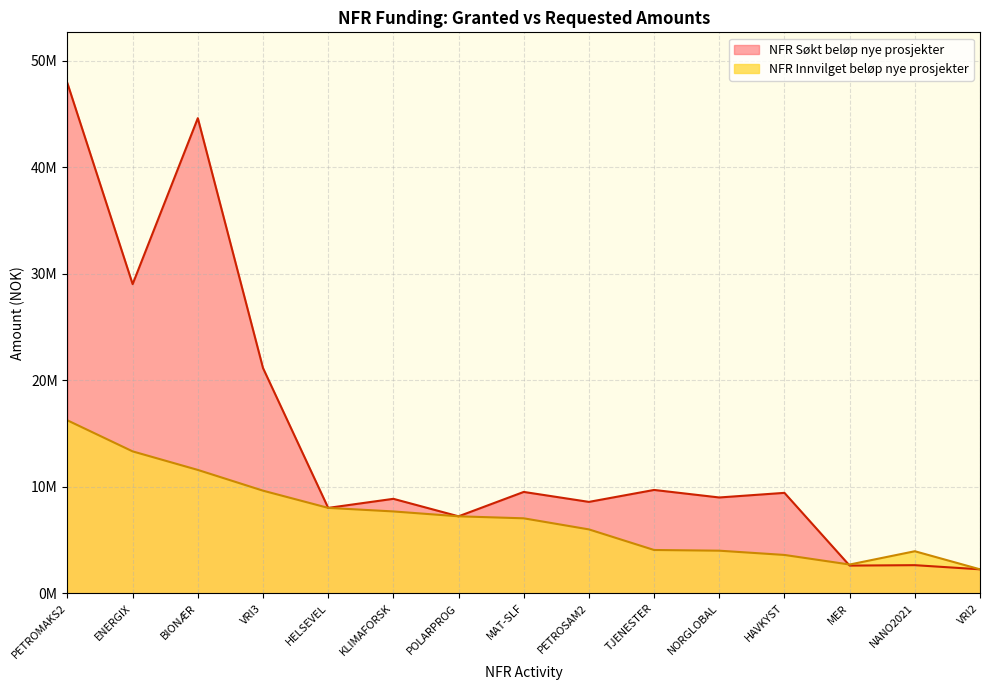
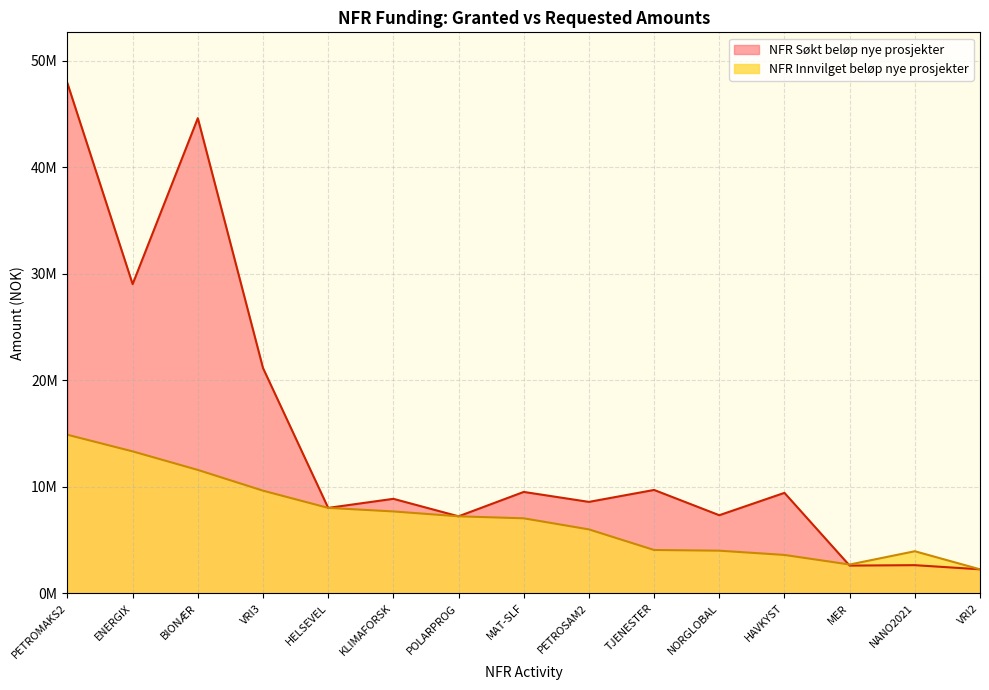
  {
    "NFR Søkt beløp nye prosjekter": {
      "PETROMAKS2": 47900000,
      "ENERGIX": 29000000,
      "BIONÆR": 44600000,
      "VRI3": 21200000,
      "KLIMAFORSK": 8900000,
      "MAT-SLF": 9500000,
      "PETROSAM2": 8600000,
      "TJENESTER": 9700000,
-     "NORGLOBAL": 9000000,
+     "NORGLOBAL": 7300000,
      "HAVKYST": 9400000,
      "NANO2021": 2600000
    },
    "NFR Innvilget beløp nye prosjekter": {
-     "PETROMAKS2": 16200000,
+     "PETROMAKS2": 14900000,
      "ENERGIX": 13300000,
      "BIONÆR": 11600000,
      "VRI3": 9600000,
      "KLIMAFORSK": 7700000,
      "MAT-SLF": 7000000,
      "PETROSAM2": 6000000,
      "TJENESTER": 4100000,
      "NORGLOBAL": 4000000,
      "HAVKYST": 3600000,
      "NANO2021": 3900000
    }
  }
